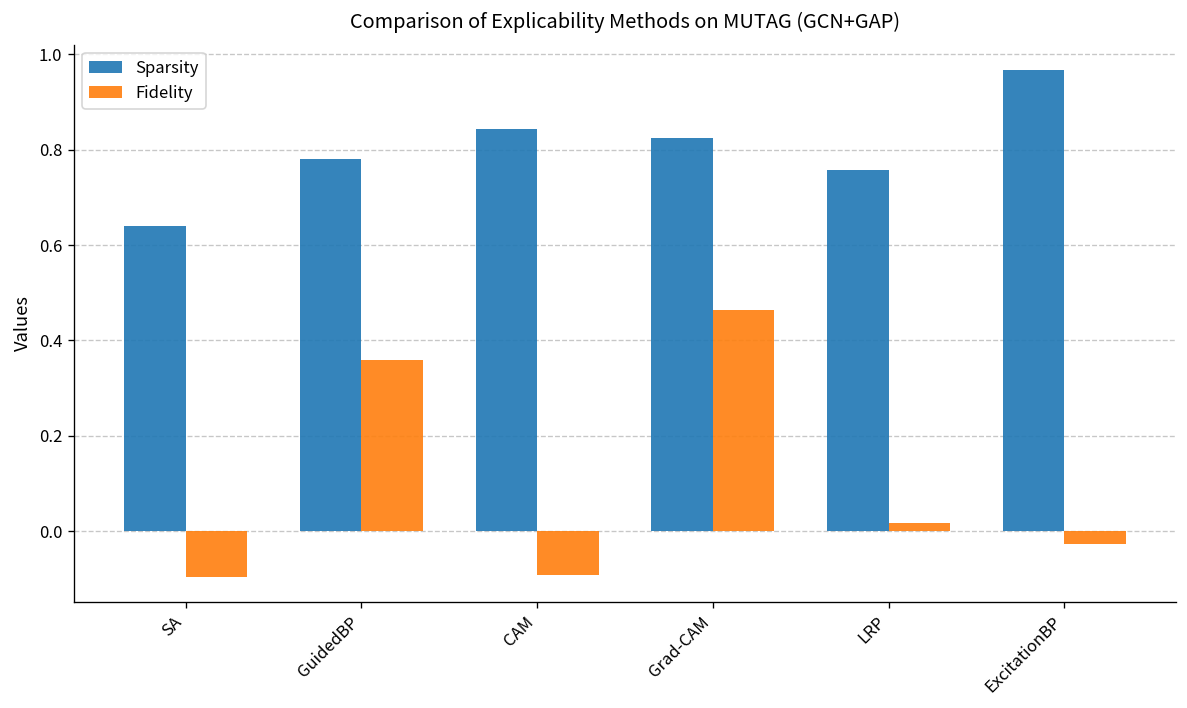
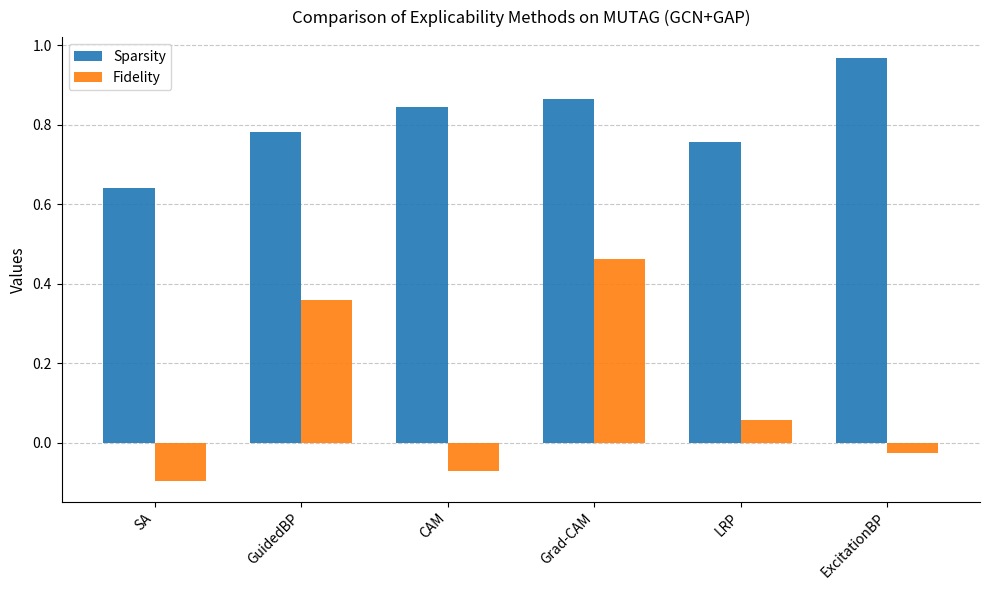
  {
    "Sparsity": {
      "SA": 0.64,
      "GuidedBP": 0.78,
      "CAM": 0.84,
-     "Grad-CAM": 0.82,
+     "Grad-CAM": 0.86,
      "LRP": 0.76,
      "ExcitationBP": 0.97
    },
    "Fidelity": {
      "SA": -0.10,
      "GuidedBP": 0.36,
-     "CAM": -0.09,
+     "CAM": -0.07,
      "Grad-CAM": 0.46,
-     "LRP": 0.02,
+     "LRP": 0.06,
      "ExcitationBP": -0.03
    }
  }
